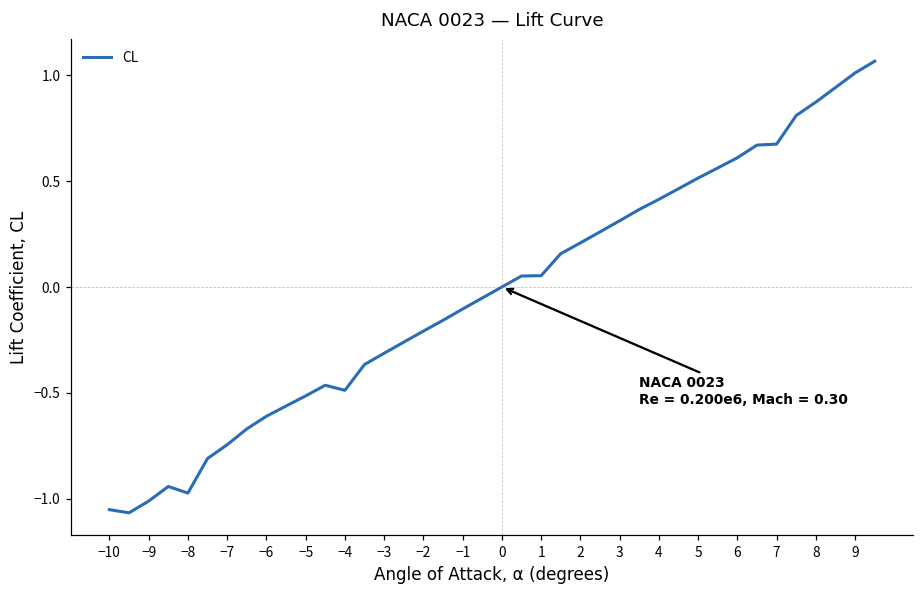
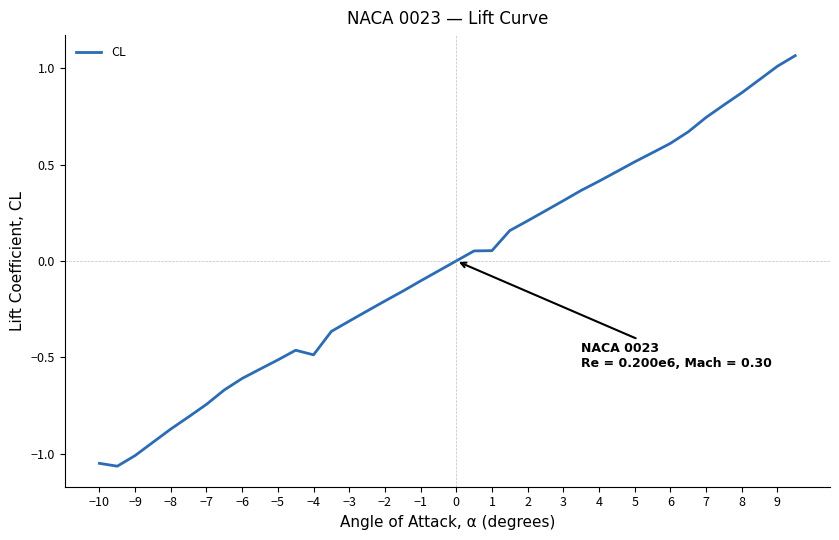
  {
    "−10": -1.05,
    "−9": -1.01,
-   "−8": -0.97,
+   "−8": -0.87,
    "−7": -0.74,
    "−6": -0.61,
    "−5": -0.51,
    "−4": -0.49,
    "−3": -0.31,
    "−2": -0.21,
    "−1": -0.10,
    "1": 0.05,
    "2": 0.21,
    "3": 0.31,
    "4": 0.41,
    "5": 0.51,
    "6": 0.61,
-   "7": 0.67,
+   "7": 0.74,
    "8": 0.87,
    "9": 1.01
  }
